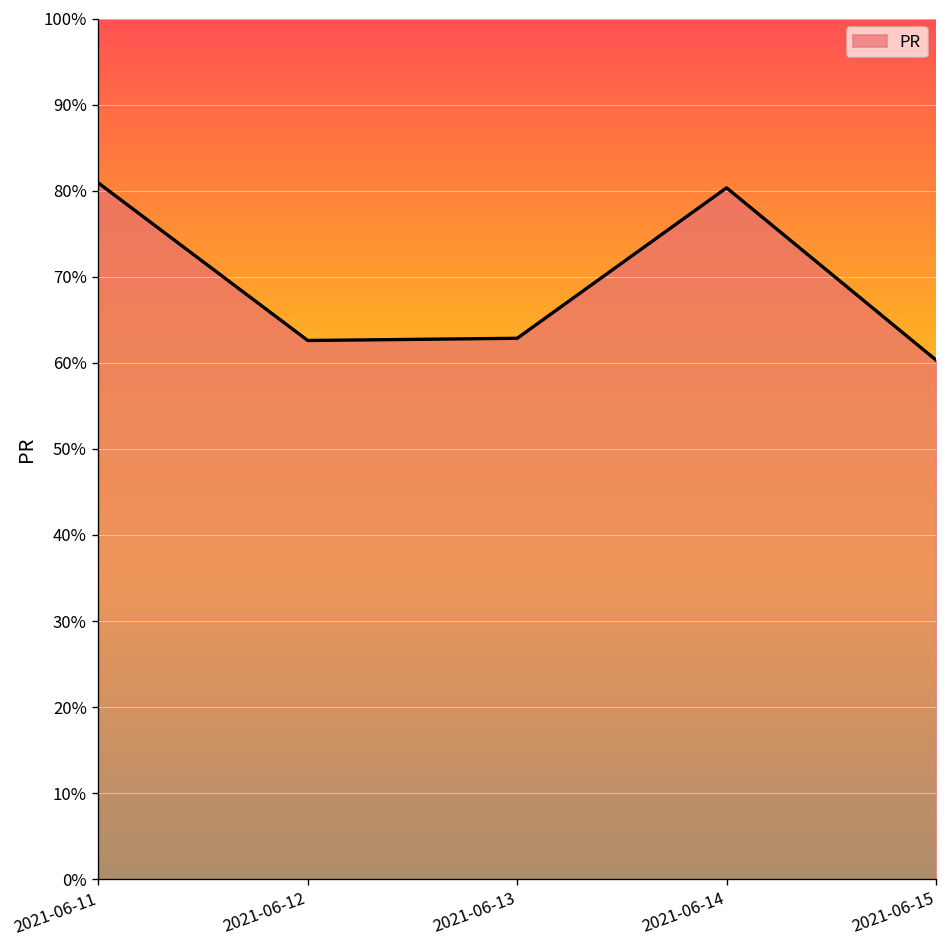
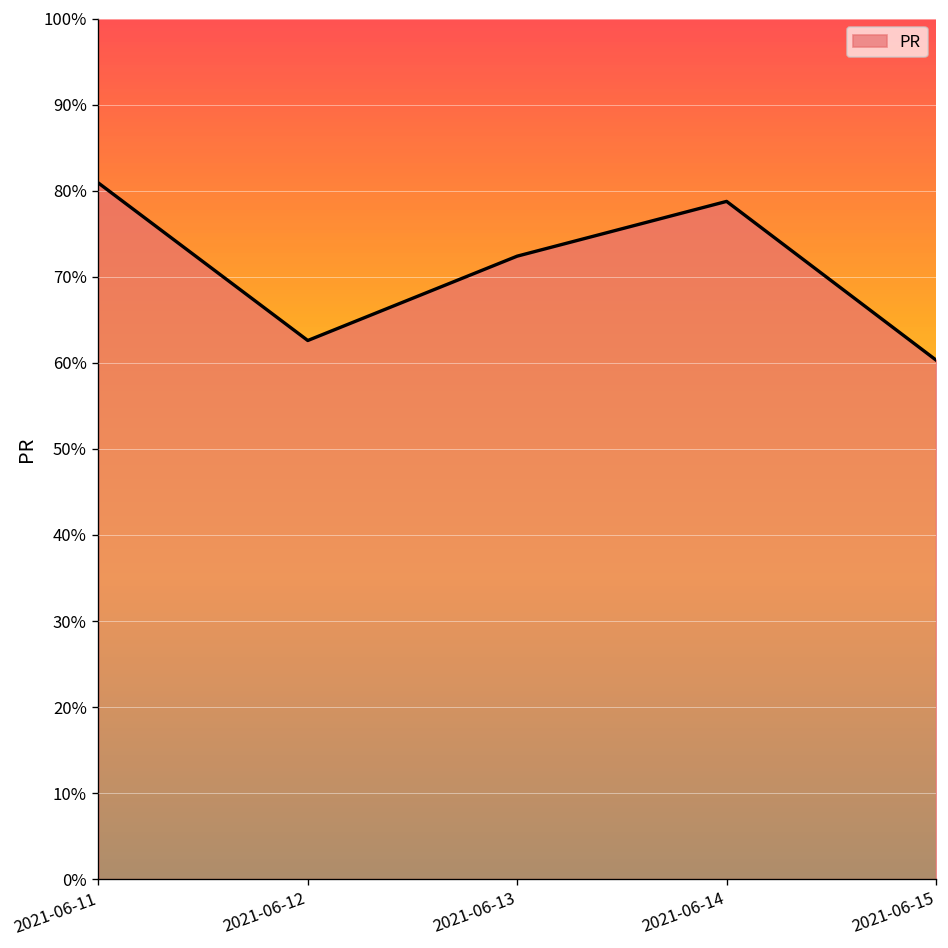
  {
    "2021-06-11": "81%",
    "2021-06-12": "63%",
-   "2021-06-13": "63%",
-   "2021-06-14": "80%",
+   "2021-06-13": "72%",
+   "2021-06-14": "79%",
    "2021-06-15": "60%"
  }
